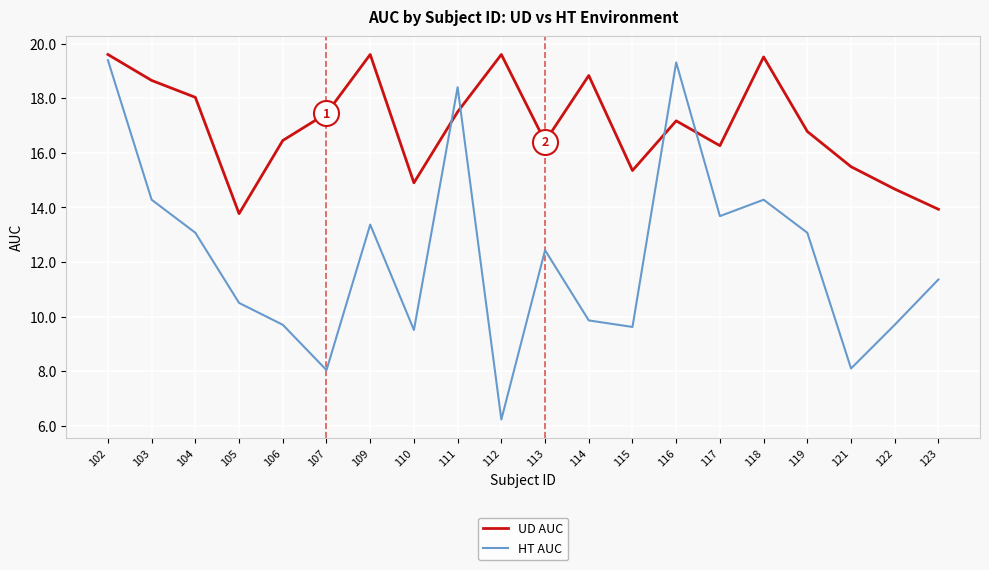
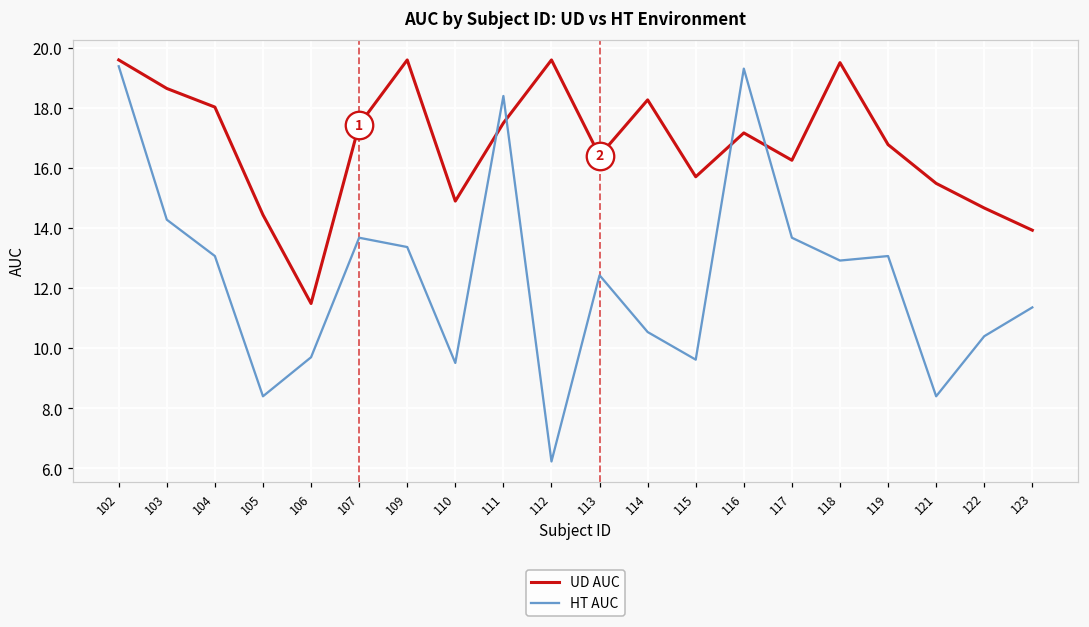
  {
    "UD AUC": {
      "102": 19.6,
      "103": 18.7,
      "104": 18.0,
-     "105": 13.8,
-     "106": 16.5,
+     "105": 14.4,
+     "106": 11.5,
      "109": 19.6,
      "110": 14.9,
      "111": 17.5,
      "112": 19.6,
-     "114": 18.8,
-     "115": 15.4,
+     "114": 18.3,
+     "115": 15.7,
      "116": 17.2,
      "117": 16.3,
      "118": 19.5,
      "119": 16.8,
      "121": 15.5,
      "122": 14.7,
      "123": 13.9
    },
    "HT AUC": {
      "102": 19.4,
      "103": 14.3,
      "104": 13.1,
-     "105": 10.5,
+     "105": 8.4,
      "106": 9.7,
-     "107": 8.0,
+     "107": 13.7,
      "109": 13.4,
      "110": 9.5,
      "111": 18.4,
      "112": 6.2,
      "113": 12.4,
-     "114": 9.9,
+     "114": 10.5,
      "115": 9.6,
      "116": 19.3,
      "117": 13.7,
-     "118": 14.3,
+     "118": 12.9,
      "119": 13.1,
-     "121": 8.1,
-     "122": 9.7,
+     "121": 8.4,
+     "122": 10.4,
      "123": 11.4
    }
  }
